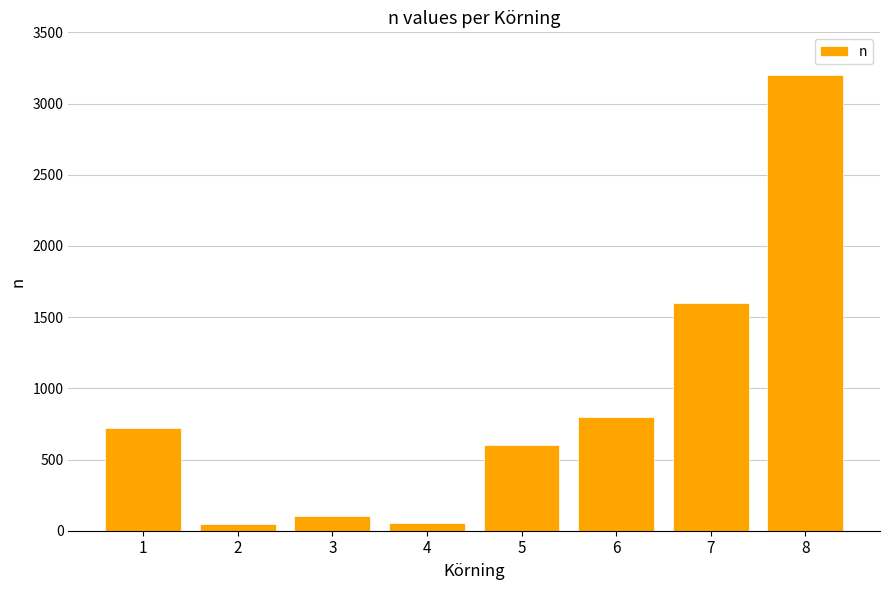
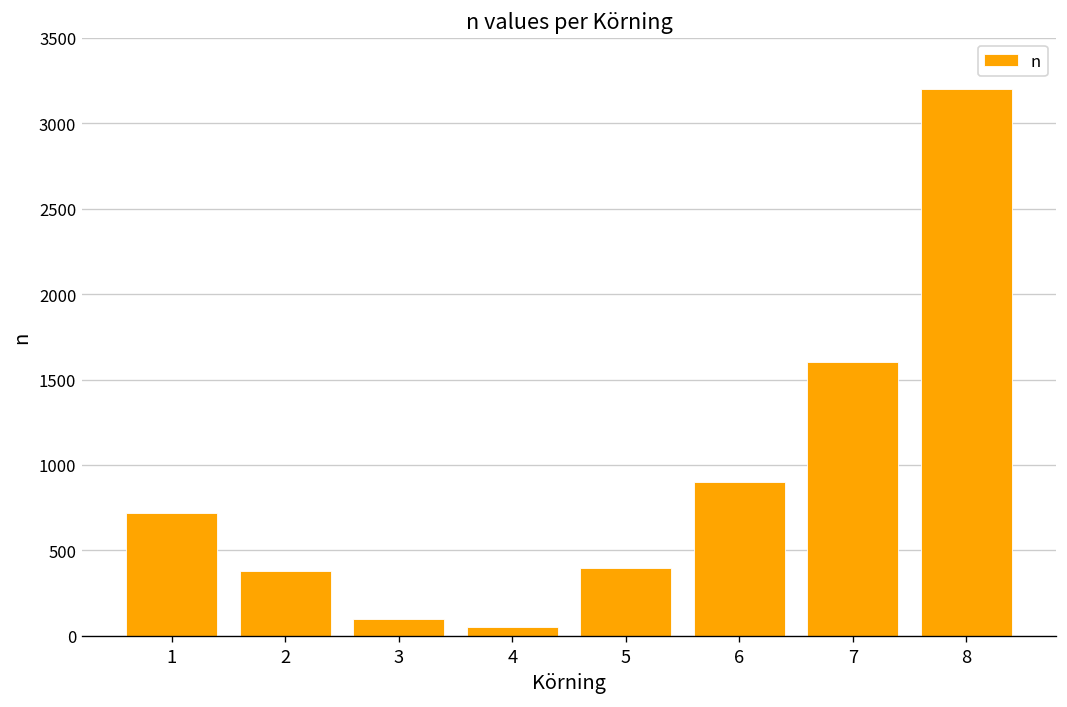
  {
    "1": 720,
-   "2": 50,
+   "2": 380,
    "3": 100,
    "4": 50,
-   "5": 600,
-   "6": 800,
+   "5": 400,
+   "6": 900,
    "7": 1600,
    "8": 3200
  }
